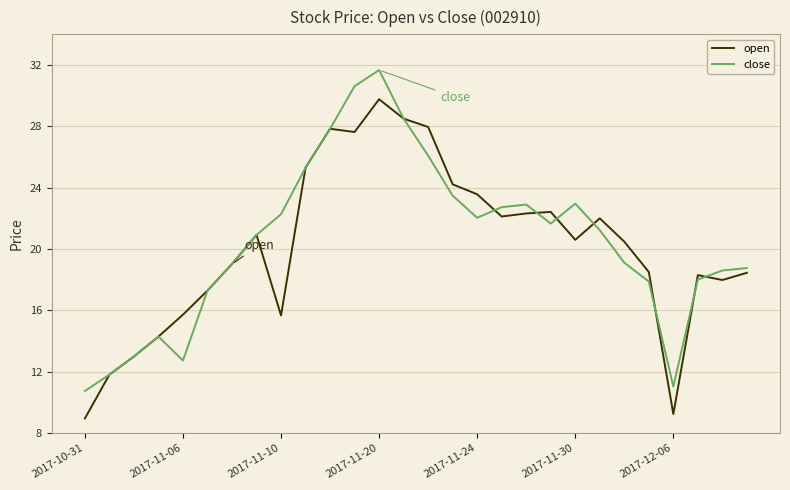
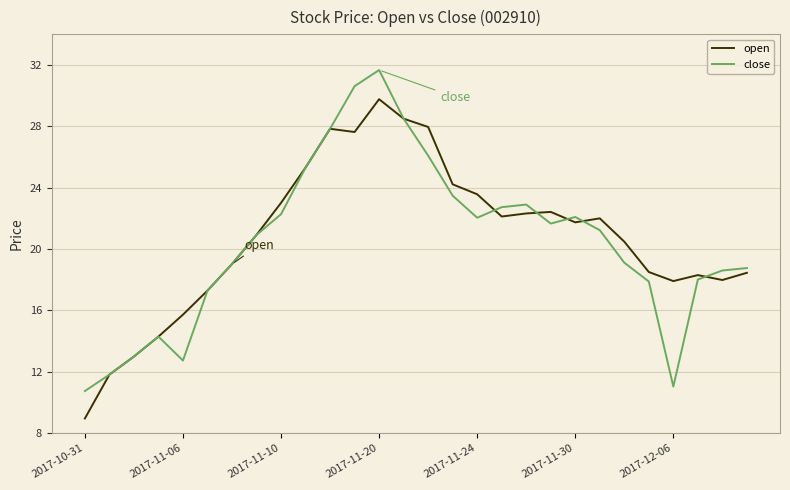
  {
    "open": {
      "2017-10-31": 9.0,
      "2017-11-06": 15.7,
-     "2017-11-10": 15.7,
+     "2017-11-10": 23.0,
      "2017-11-20": 29.8,
      "2017-11-24": 23.6,
-     "2017-11-30": 20.6,
-     "2017-12-06": 9.2
+     "2017-11-30": 21.7,
+     "2017-12-06": 17.9
    },
    "close": {
      "2017-10-31": 10.7,
      "2017-11-06": 12.7,
      "2017-11-10": 22.3,
      "2017-11-20": 31.7,
      "2017-11-24": 22.0,
-     "2017-11-30": 23.0,
+     "2017-11-30": 22.1,
      "2017-12-06": 11.0
    }
  }
